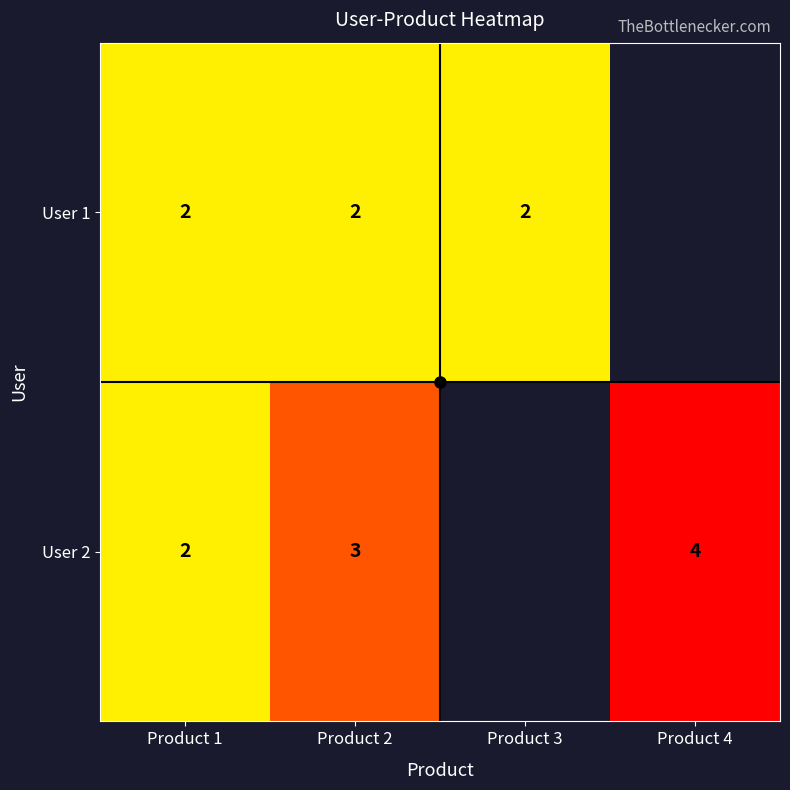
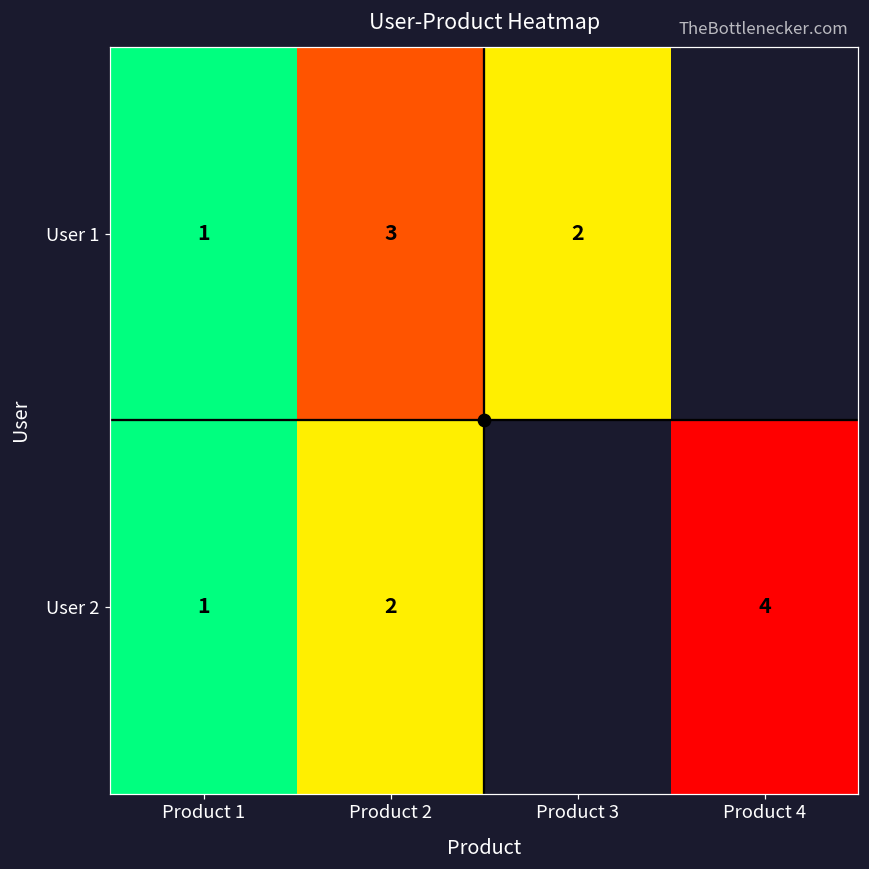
  {
    "User 1": {
-     "Product 1": 2,
-     "Product 2": 2,
+     "Product 1": 1,
+     "Product 2": 3,
      "Product 3": 2
    },
    "User 2": {
-     "Product 1": 2,
-     "Product 2": 3,
+     "Product 1": 1,
+     "Product 2": 2,
      "Product 4": 4
    }
  }
